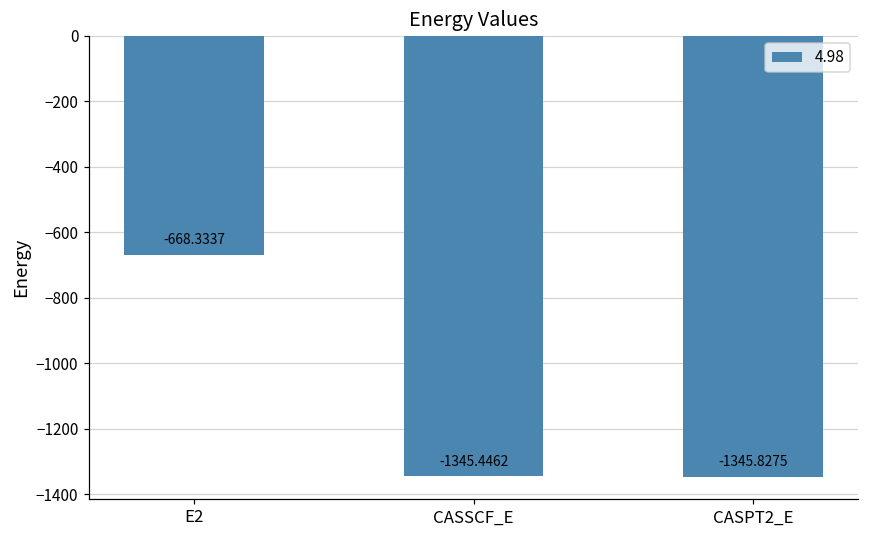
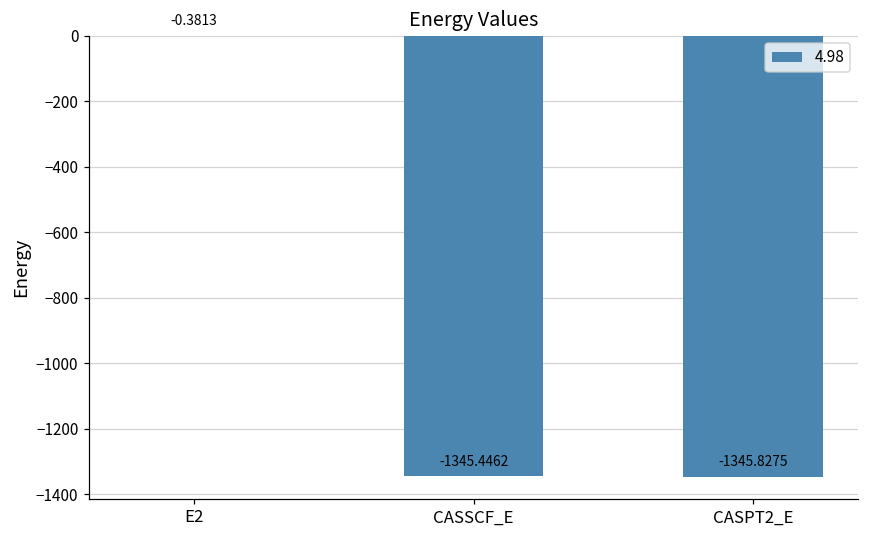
  {
-   "E2": -668.3337,
+   "E2": -0.3813,
    "CASSCF_E": -1345.4462,
    "CASPT2_E": -1345.8275
  }
